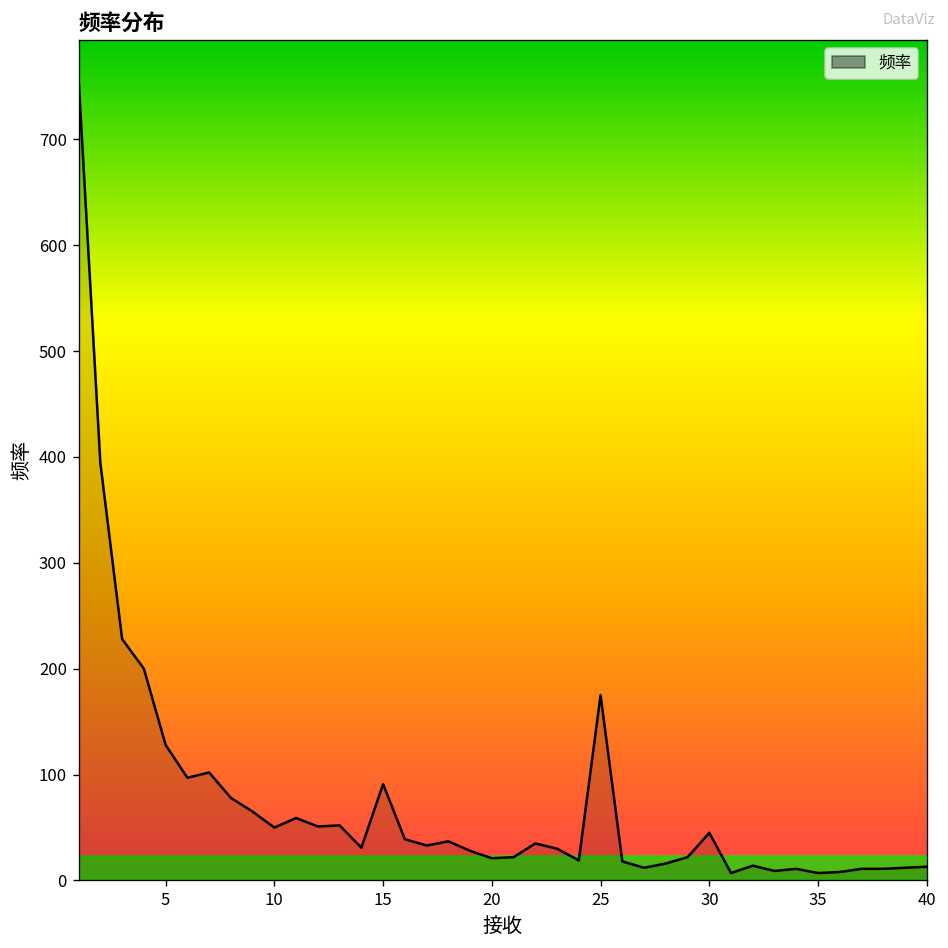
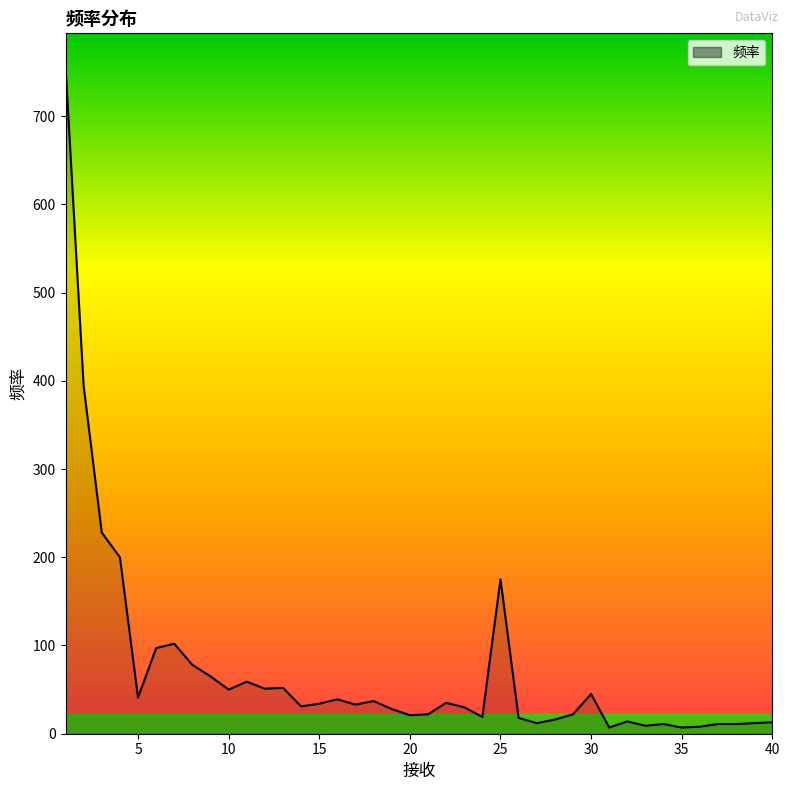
  {
    "频率": {
-     "5": 130,
+     "5": 40,
      "10": 50,
-     "15": 90,
+     "15": 30,
      "25": 180,
      "30": 50,
      "35": 10,
      "40": 10
    }
  }
